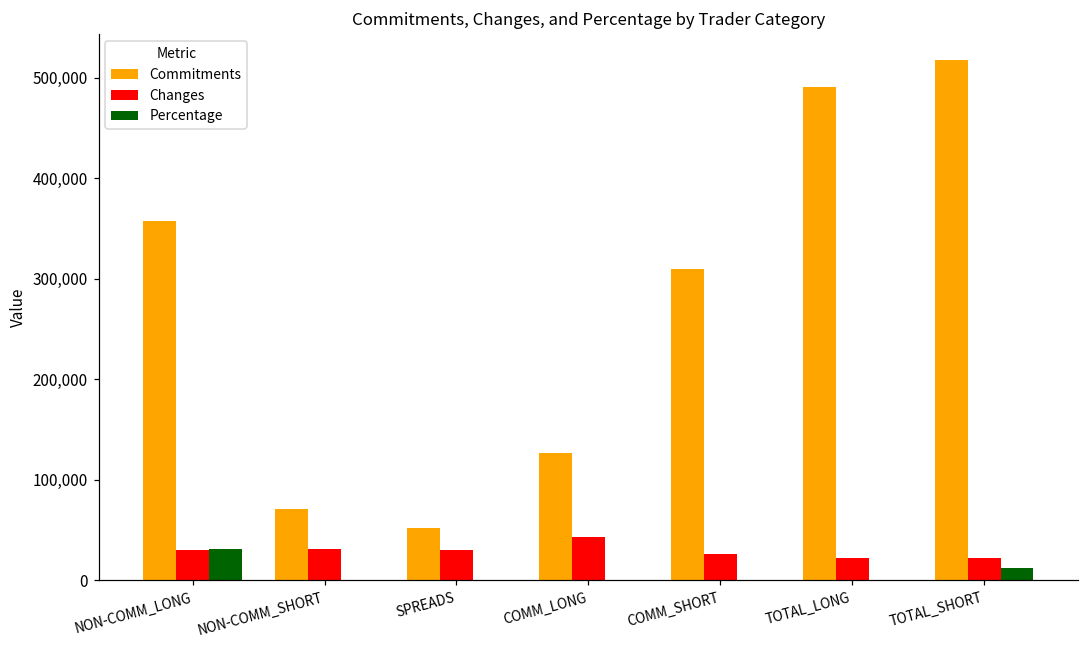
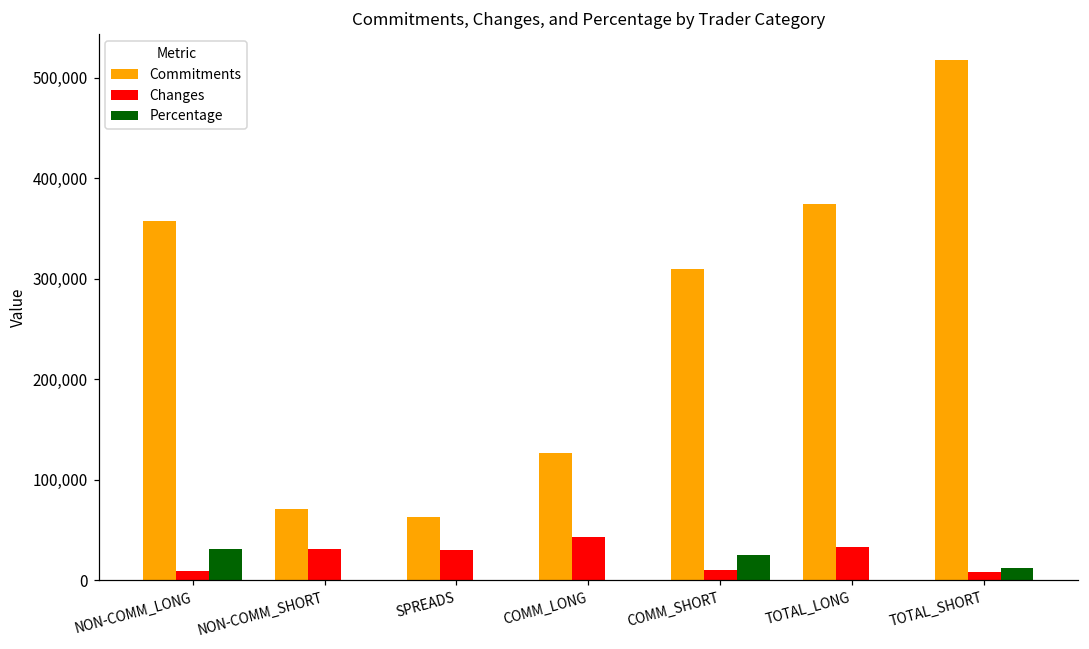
  {
    "Commitments": {
      "NON-COMM_LONG": "360,000",
      "NON-COMM_SHORT": "70,000",
-     "SPREADS": "50,000",
+     "SPREADS": "60,000",
      "COMM_LONG": "130,000",
      "COMM_SHORT": "310,000",
-     "TOTAL_LONG": "490,000",
+     "TOTAL_LONG": "370,000",
      "TOTAL_SHORT": "520,000"
    },
    "Changes": {
-     "NON-COMM_LONG": "30,000",
+     "NON-COMM_LONG": "10,000",
      "NON-COMM_SHORT": "30,000",
      "SPREADS": "30,000",
      "COMM_LONG": "40,000",
-     "COMM_SHORT": "30,000",
-     "TOTAL_LONG": "20,000",
-     "TOTAL_SHORT": "20,000"
+     "COMM_SHORT": "10,000",
+     "TOTAL_LONG": "30,000",
+     "TOTAL_SHORT": "10,000"
    },
    "Percentage": {
      "NON-COMM_LONG": "30,000",
-     "COMM_SHORT": "0",
+     "COMM_SHORT": "20,000",
      "TOTAL_SHORT": "10,000"
    }
  }
